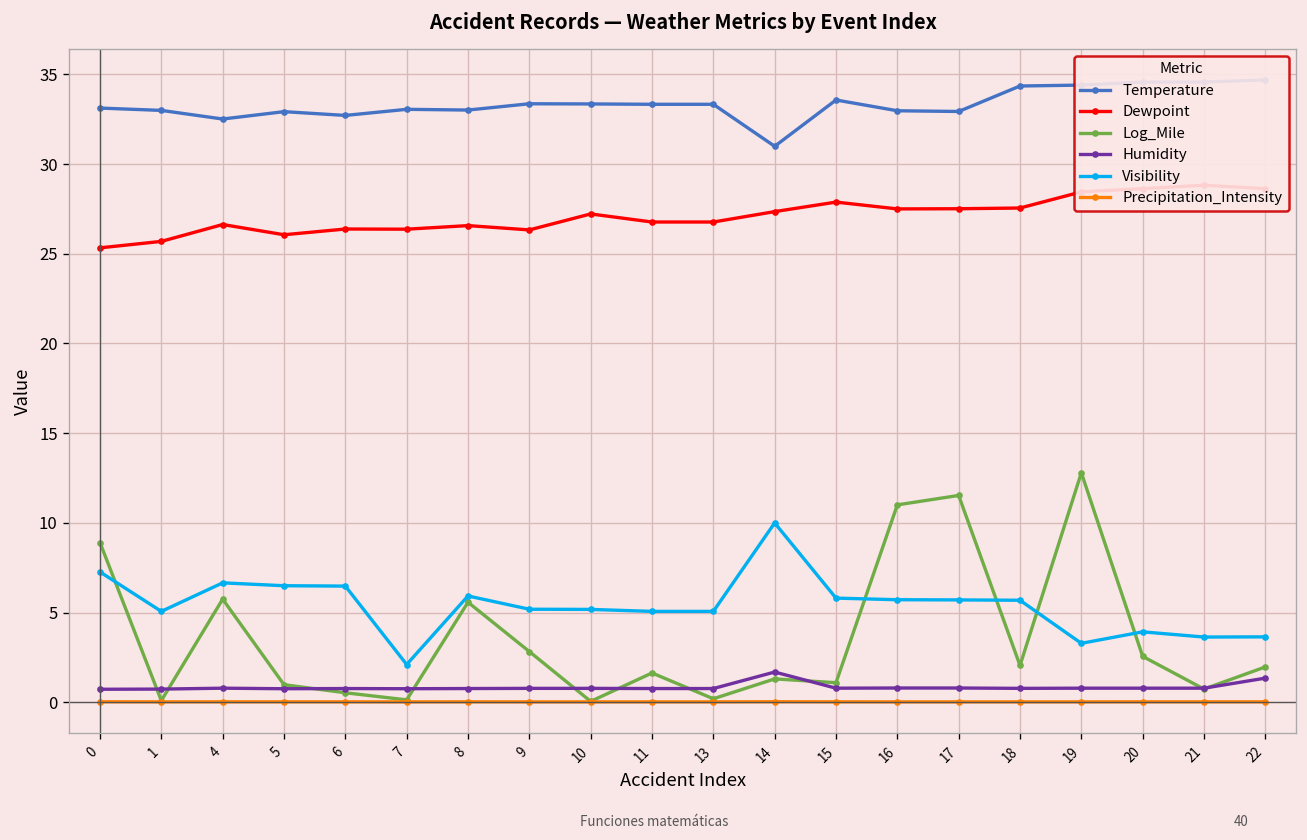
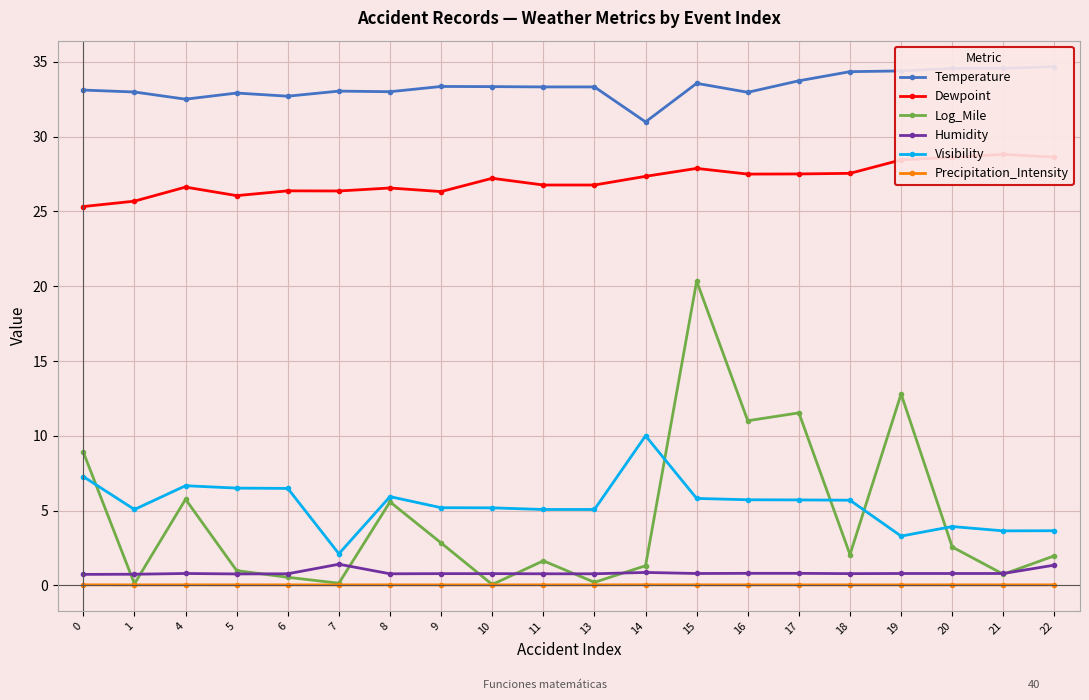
  {
    "Temperature": {
      "0": 33.1,
      "1": 33.0,
      "4": 32.5,
      "5": 32.9,
      "6": 32.7,
      "7": 33.1,
      "8": 33.0,
      "9": 33.4,
      "10": 33.4,
      "11": 33.3,
      "13": 33.3,
      "14": 31.0,
      "15": 33.6,
      "16": 33.0,
-     "17": 32.9,
+     "17": 33.7,
      "18": 34.4
    },
    "Dewpoint": {
      "0": 25.3,
      "1": 25.7,
      "4": 26.6,
      "5": 26.1,
      "6": 26.4,
      "7": 26.4,
      "8": 26.6,
      "9": 26.3,
      "10": 27.2,
      "11": 26.8,
      "13": 26.8,
      "14": 27.4,
      "15": 27.9,
      "16": 27.5,
      "17": 27.5,
      "18": 27.6
    },
    "Log_Mile": {
      "0": 8.9,
      "4": 5.8,
      "5": 1.0,
      "6": 0.5,
      "8": 5.6,
      "9": 2.8,
      "11": 1.6,
      "13": 0.2,
      "14": 1.3,
-     "15": 1.1,
+     "15": 20.3,
      "16": 11.0,
      "17": 11.5,
      "18": 2.1,
      "19": 12.8,
      "20": 2.6,
      "22": 2.0
    },
    "Humidity": {
      "0": 0.7,
      "1": 0.7,
      "4": 0.8,
      "5": 0.8,
      "6": 0.8,
-     "7": 0.8,
+     "7": 1.4,
      "8": 0.8,
      "9": 0.8,
      "10": 0.8,
      "11": 0.8,
      "13": 0.8,
-     "14": 1.7,
+     "14": 0.9,
      "15": 0.8,
      "16": 0.8,
      "17": 0.8,
      "18": 0.8,
      "19": 0.8,
      "20": 0.8,
      "22": 1.4
    },
    "Visibility": {
      "0": 7.3,
      "1": 5.1,
      "4": 6.7,
      "5": 6.5,
      "6": 6.5,
      "7": 2.1,
      "8": 5.9,
      "9": 5.2,
      "10": 5.2,
      "11": 5.1,
      "13": 5.1,
      "14": 10.0,
      "15": 5.8,
      "16": 5.7,
      "17": 5.7,
      "18": 5.7,
      "19": 3.3,
      "20": 3.9,
      "21": 3.6,
      "22": 3.7
    },
    "Precipitation_Intensity": {
      "0": 0.0,
      "4": 0.0,
      "5": 0.0,
      "6": 0.0,
      "8": 0.0,
      "9": 0.0,
      "11": 0.0,
      "13": 0.0,
      "14": 0.0,
      "15": 0.0,
      "16": 0.0,
      "17": 0.0,
      "18": 0.0,
      "19": 0.0,
      "20": 0.0,
      "21": 0.0,
      "22": 0.0
    }
  }
